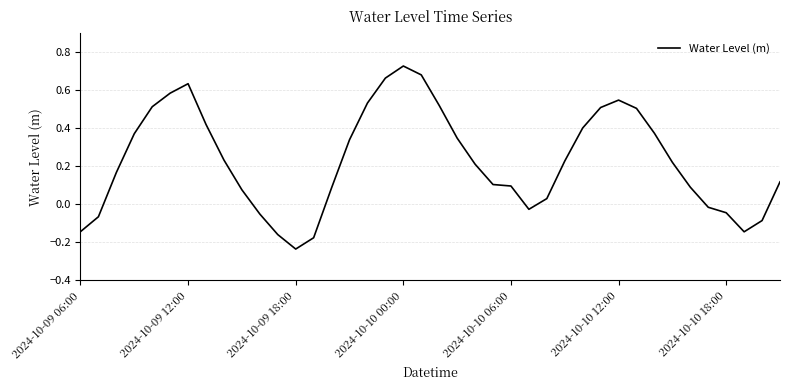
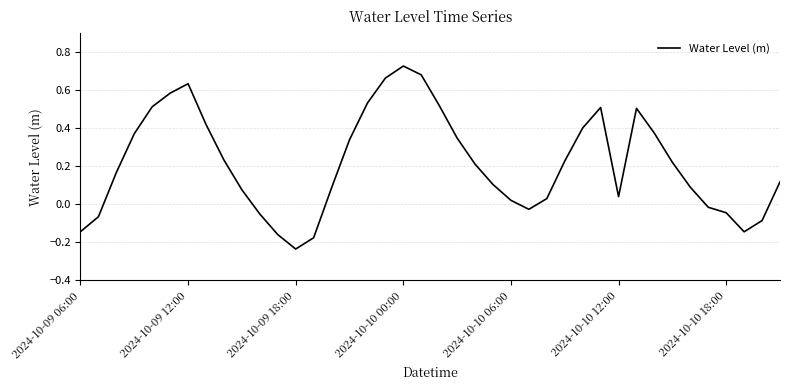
  {
    "2024-10-09 06:00": -0.14,
    "2024-10-09 12:00": 0.63,
    "2024-10-09 18:00": -0.23,
    "2024-10-10 00:00": 0.73,
-   "2024-10-10 06:00": 0.10,
-   "2024-10-10 12:00": 0.55,
+   "2024-10-10 06:00": 0.02,
+   "2024-10-10 12:00": 0.04,
    "2024-10-10 18:00": -0.04
  }
